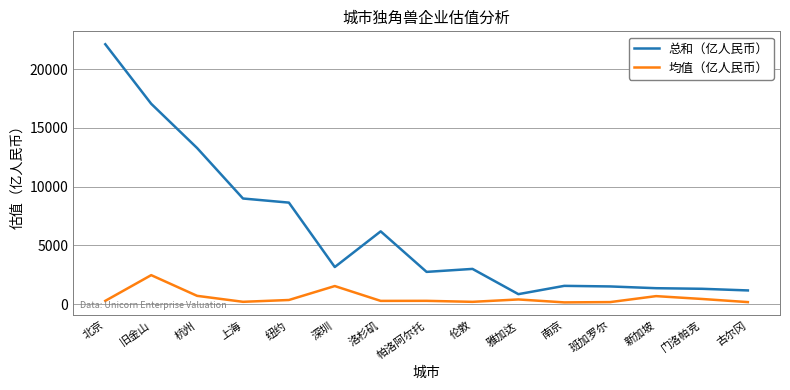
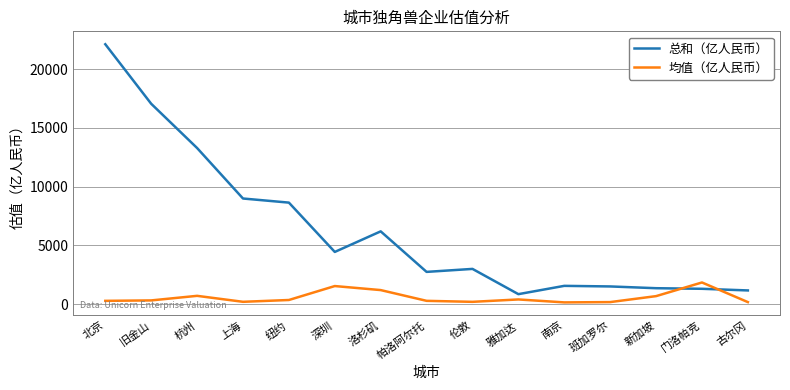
  {
    "总和（亿人民币）": {
      "北京": 22100,
      "旧金山": 17100,
      "杭州": 13300,
      "上海": 9000,
      "纽约": 8600,
-     "深圳": 3200,
+     "深圳": 4400,
      "洛杉矶": 6200,
      "帕洛阿尔托": 2700,
      "伦敦": 3000,
      "雅加达": 800,
      "南京": 1600,
      "班加罗尔": 1500,
      "新加坡": 1400,
      "门洛帕克": 1300,
      "古尔冈": 1200
    },
    "均值（亿人民币）": {
      "北京": 300,
-     "旧金山": 2500,
+     "旧金山": 300,
      "杭州": 700,
      "上海": 200,
      "纽约": 300,
      "深圳": 1500,
-     "洛杉矶": 300,
+     "洛杉矶": 1200,
      "帕洛阿尔托": 300,
      "伦敦": 200,
      "雅加达": 400,
      "南京": 100,
      "班加罗尔": 200,
      "新加坡": 700,
-     "门洛帕克": 400,
+     "门洛帕克": 1800,
      "古尔冈": 200
    }
  }
